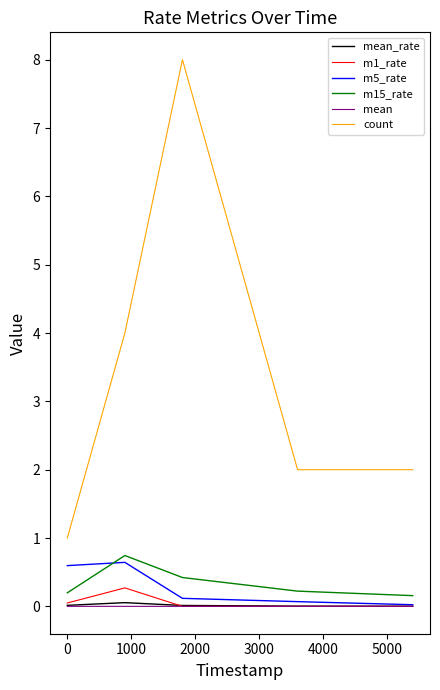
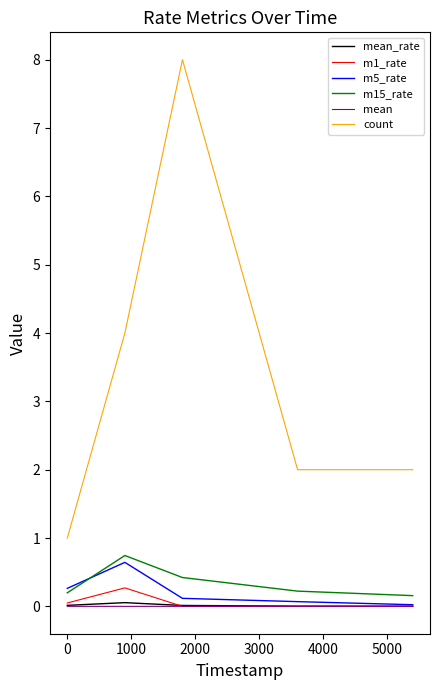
  {
    "m5_rate": {
-     "0": 0.6
+     "0": 0.3
    },
    "m15_rate": {
      "0": 0.2
    },
    "count": {
      "0": 1.0
    }
  }
